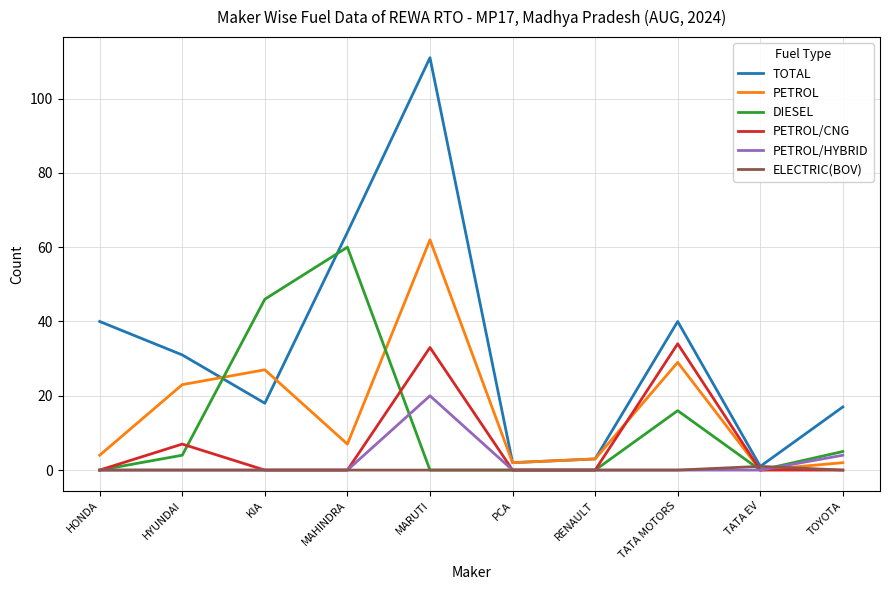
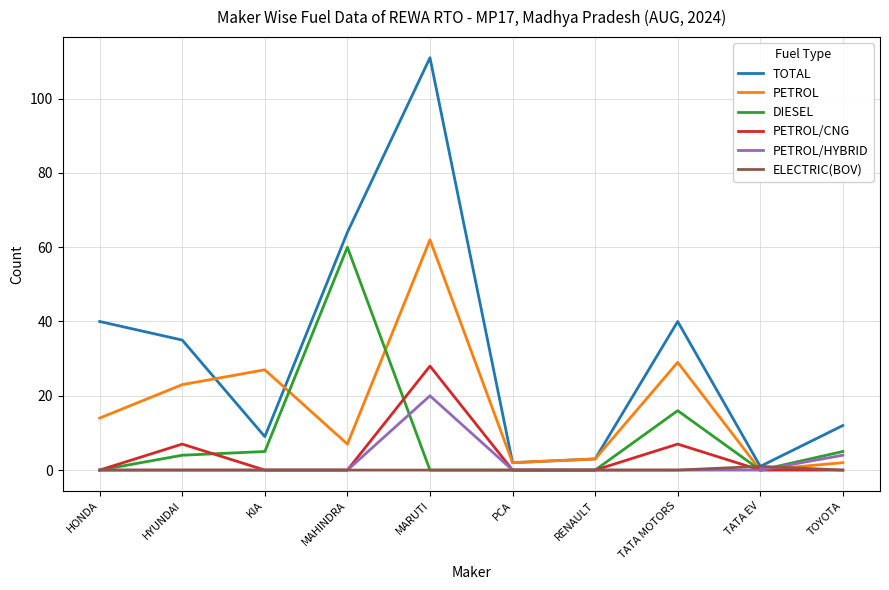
  {
    "TOTAL": {
      "HONDA": 40,
-     "HYUNDAI": 31,
-     "KIA": 18,
+     "HYUNDAI": 35,
+     "KIA": 9,
      "MAHINDRA": 64,
      "MARUTI": 111,
      "TATA MOTORS": 40,
-     "TOYOTA": 17
+     "TOYOTA": 12
    },
    "PETROL": {
-     "HONDA": 4,
+     "HONDA": 14,
      "HYUNDAI": 23,
      "KIA": 27,
      "MAHINDRA": 7,
      "MARUTI": 62,
      "TATA MOTORS": 29,
      "TOYOTA": 2
    },
    "DIESEL": {
      "HYUNDAI": 4,
-     "KIA": 46,
+     "KIA": 5,
      "MAHINDRA": 60,
      "TATA MOTORS": 16,
      "TOYOTA": 5
    },
    "PETROL/CNG": {
      "HYUNDAI": 7,
-     "MARUTI": 33,
-     "TATA MOTORS": 34
+     "MARUTI": 28,
+     "TATA MOTORS": 7
    },
    "PETROL/HYBRID": {
      "MARUTI": 20,
      "TOYOTA": 4
    }
  }
